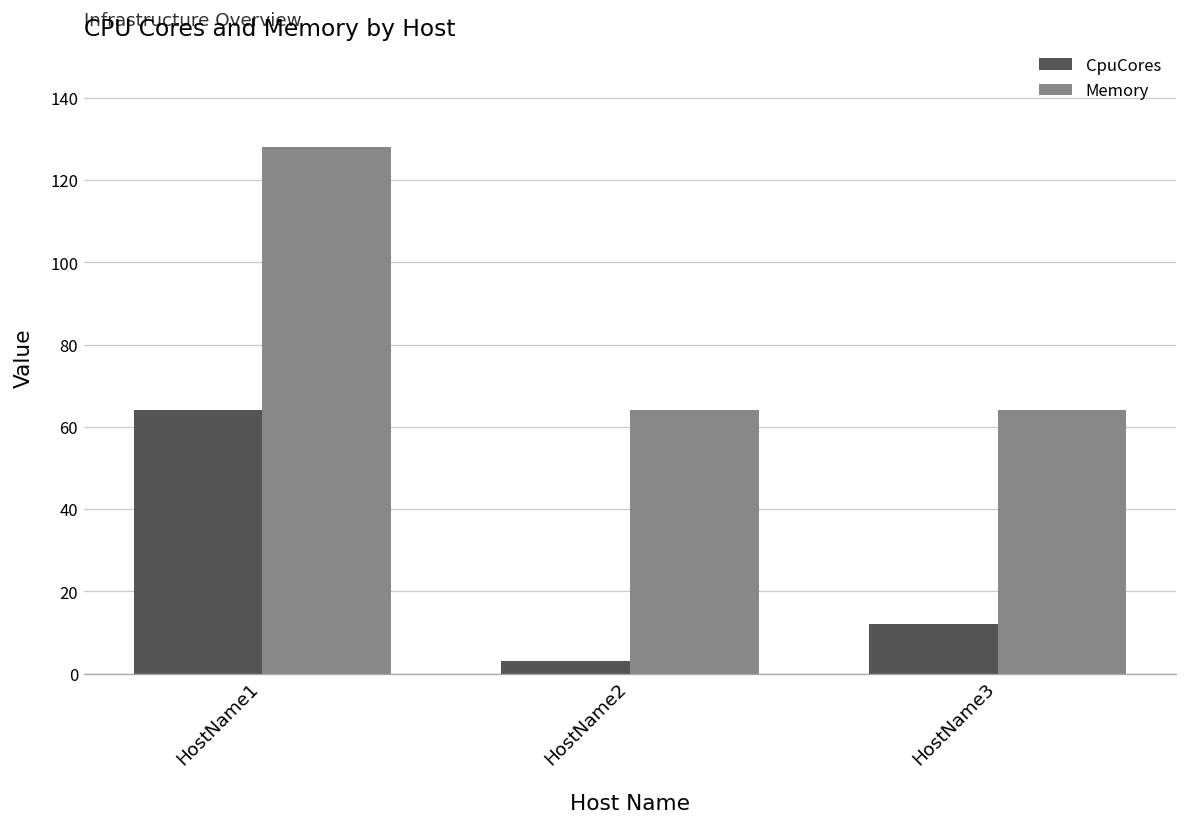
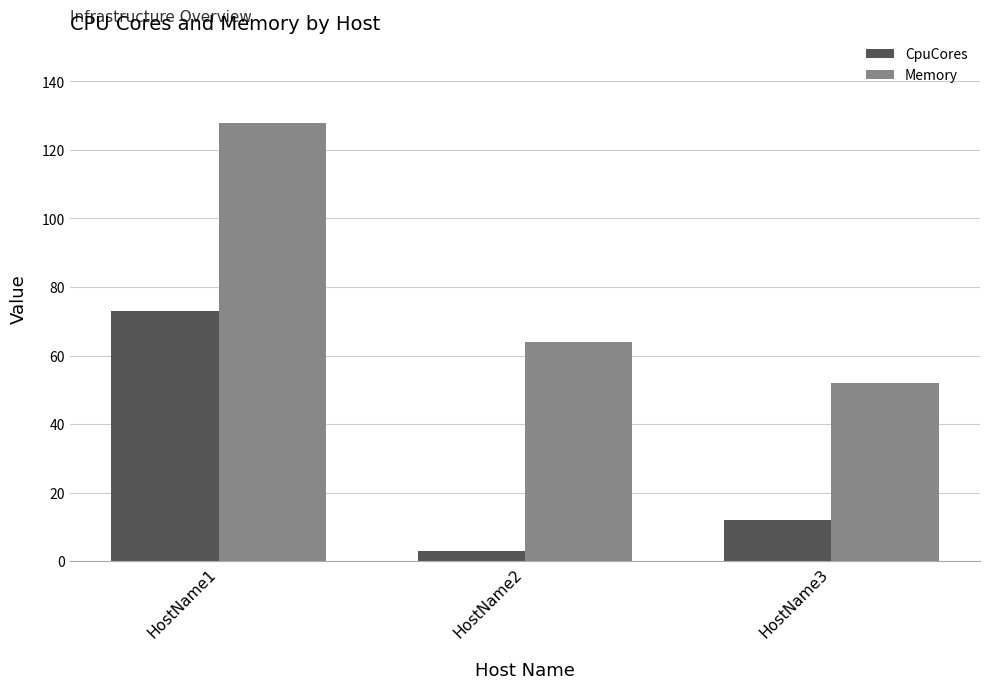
  {
    "CpuCores": {
-     "HostName1": 64,
+     "HostName1": 73,
      "HostName2": 3,
      "HostName3": 12
    },
    "Memory": {
      "HostName1": 128,
      "HostName2": 64,
-     "HostName3": 64
+     "HostName3": 52
    }
  }
